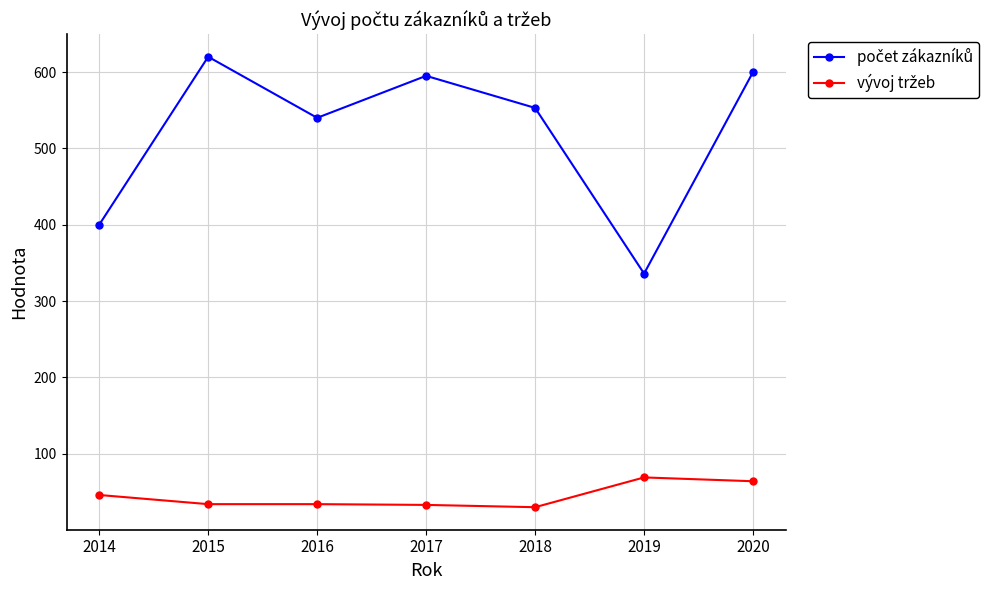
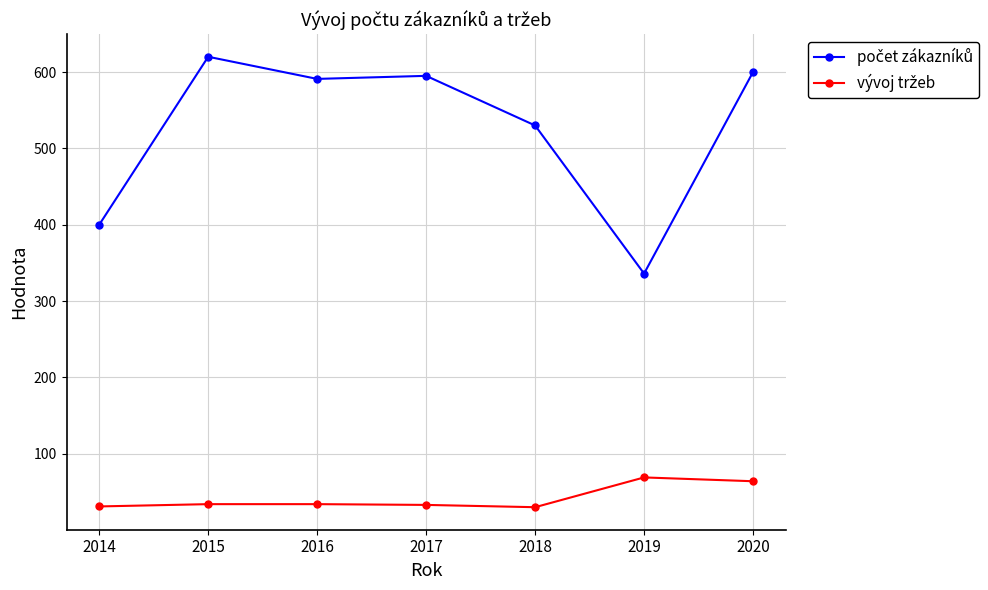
  {
    "počet zákazníků": {
      "2014": 400,
      "2015": 620,
-     "2016": 540,
+     "2016": 590,
      "2017": 600,
-     "2018": 550,
+     "2018": 530,
      "2019": 340,
      "2020": 600
    },
    "vývoj tržeb": {
-     "2014": 50,
+     "2014": 30,
      "2015": 30,
      "2016": 30,
      "2017": 30,
      "2018": 30,
      "2019": 70,
      "2020": 60
    }
  }
